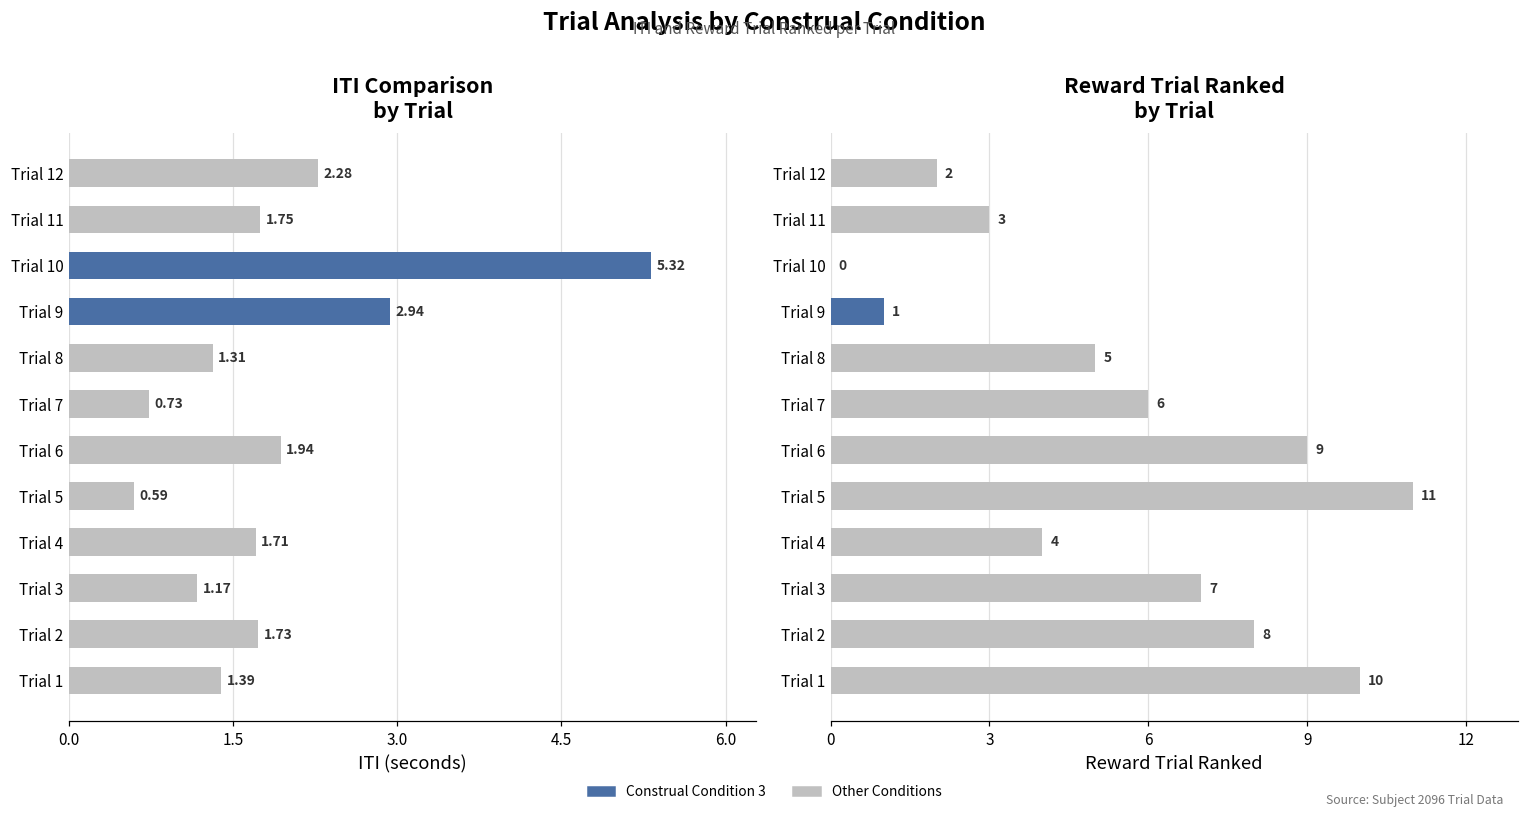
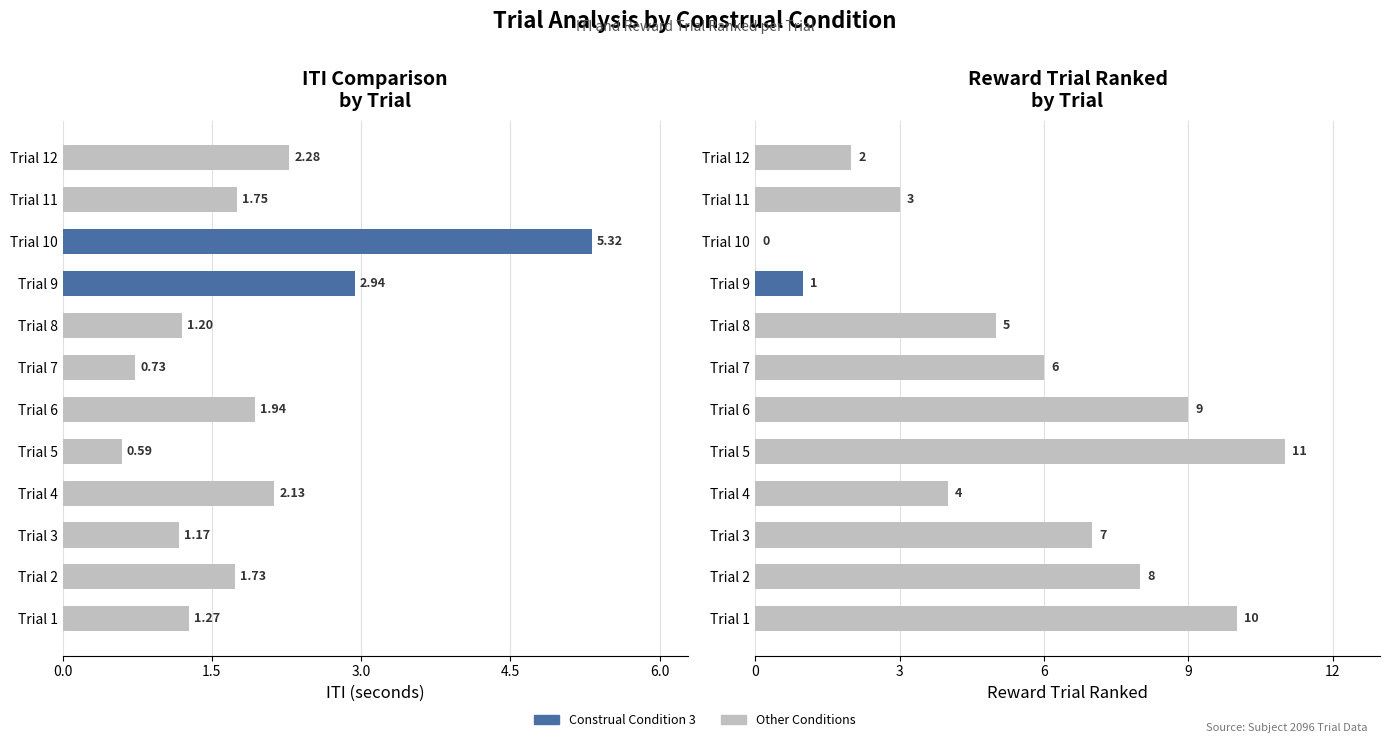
  {
    "ITI Comparison by Trial": {
      "Trial 12": 2.28,
      "Trial 11": 1.75,
      "Trial 10": 5.32,
      "Trial 9": 2.94,
-     "Trial 8": 1.31,
+     "Trial 8": 1.20,
      "Trial 7": 0.73,
      "Trial 6": 1.94,
      "Trial 5": 0.59,
-     "Trial 4": 1.71,
+     "Trial 4": 2.13,
      "Trial 3": 1.17,
      "Trial 2": 1.73,
-     "Trial 1": 1.39
+     "Trial 1": 1.27
    },
    "Reward Trial Ranked by Trial": {
      "Trial 12": 2,
      "Trial 11": 3,
      "Trial 10": 0,
      "Trial 9": 1,
      "Trial 8": 5,
      "Trial 7": 6,
      "Trial 6": 9,
      "Trial 5": 11,
      "Trial 4": 4,
      "Trial 3": 7,
      "Trial 2": 8,
      "Trial 1": 10
    }
  }
